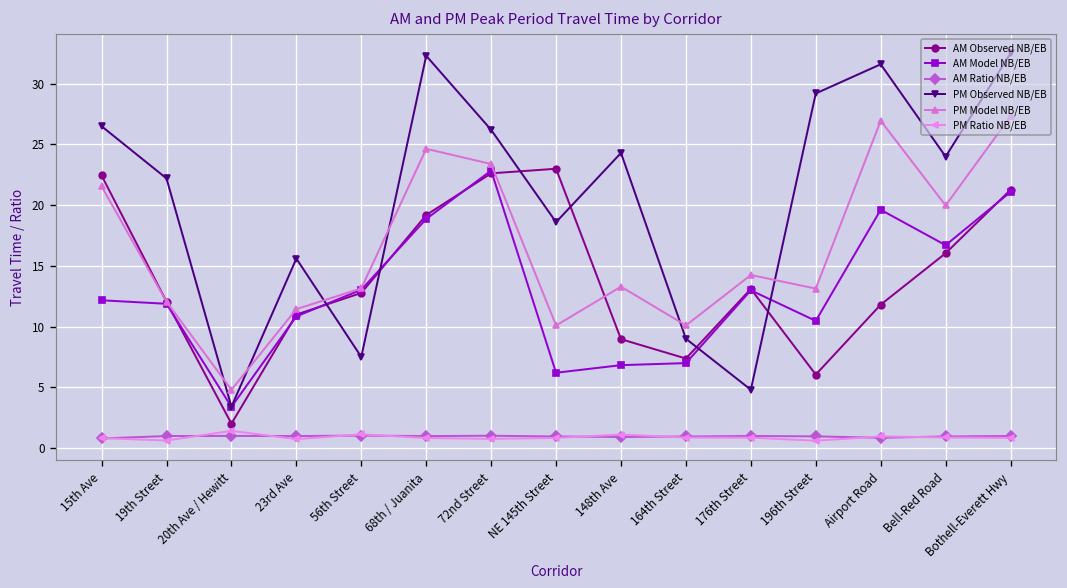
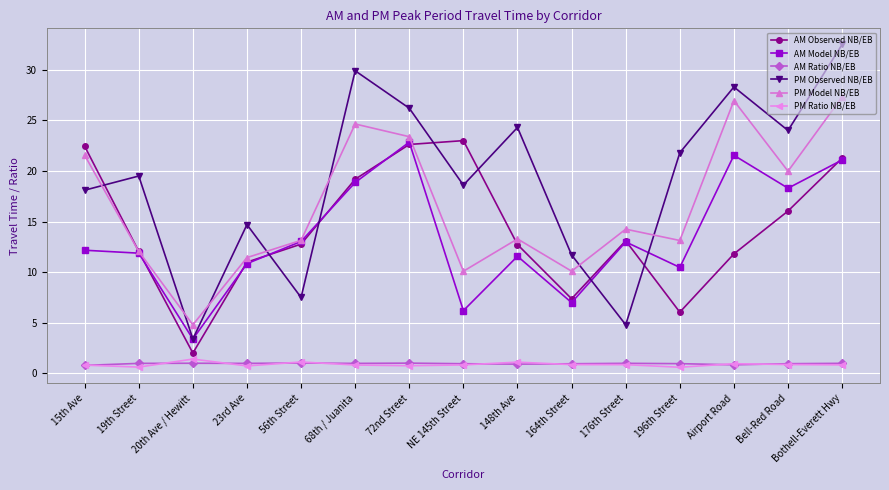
  {
    "AM Observed NB/EB": {
      "15th Ave": 22.4,
      "20th Ave / Hewitt": 2.0,
      "56th Street": 12.8,
      "68th / Juanita": 19.2,
      "NE 145th Street": 23.0,
-     "148th Ave": 9.0,
+     "148th Ave": 12.7,
      "164th Street": 7.4,
      "196th Street": 6.0,
      "Airport Road": 11.8,
      "Bell-Red Road": 16.0
    },
    "AM Model NB/EB": {
      "15th Ave": 12.2,
      "68th / Juanita": 18.9,
      "NE 145th Street": 6.2,
-     "148th Ave": 6.8,
+     "148th Ave": 11.6,
      "164th Street": 7.0,
      "196th Street": 10.5,
-     "Airport Road": 19.6,
-     "Bell-Red Road": 16.7
+     "Airport Road": 21.5,
+     "Bell-Red Road": 18.3
    },
    "PM Observed NB/EB": {
-     "15th Ave": 26.5,
-     "19th Street": 22.2,
-     "23rd Ave": 15.6,
+     "15th Ave": 18.1,
+     "19th Street": 19.5,
+     "23rd Ave": 14.7,
      "56th Street": 7.5,
-     "68th / Juanita": 32.3,
+     "68th / Juanita": 29.9,
      "72nd Street": 26.2,
      "NE 145th Street": 18.6,
      "148th Ave": 24.3,
-     "164th Street": 9.0,
+     "164th Street": 11.7,
      "176th Street": 4.8,
-     "196th Street": 29.2,
-     "Airport Road": 31.6,
+     "196th Street": 21.8,
+     "Airport Road": 28.3,
      "Bell-Red Road": 24.0
    }
  }
